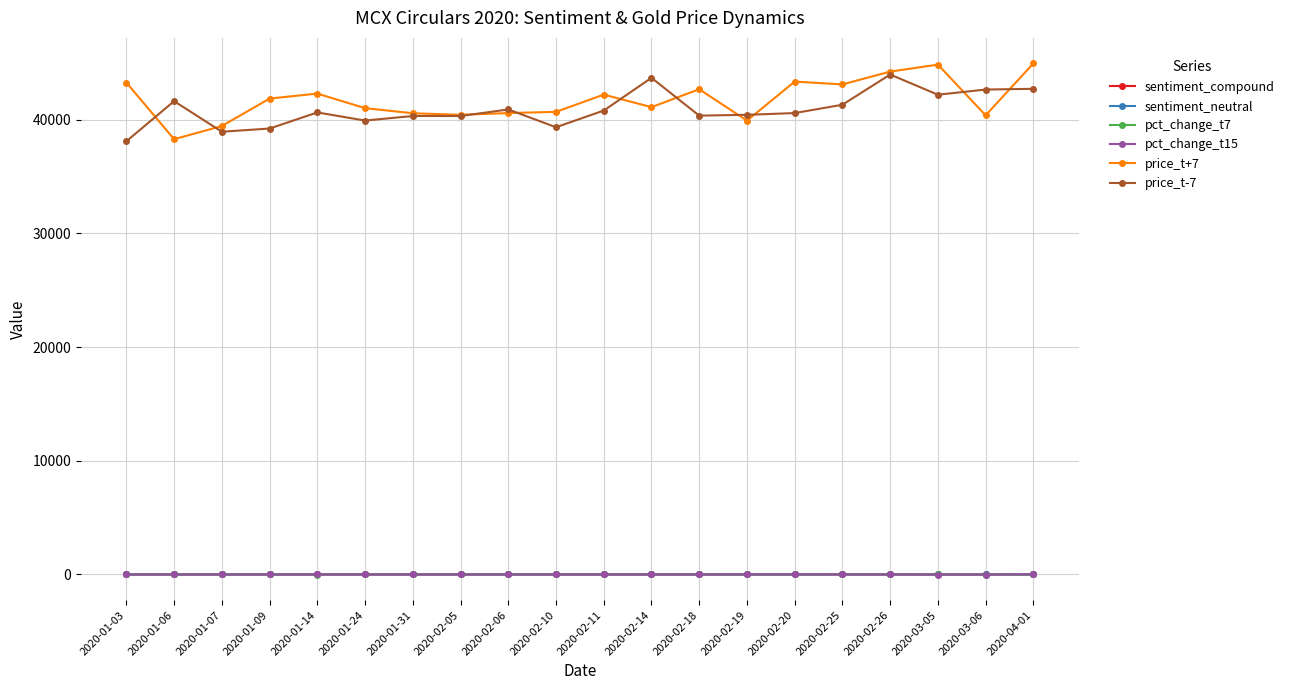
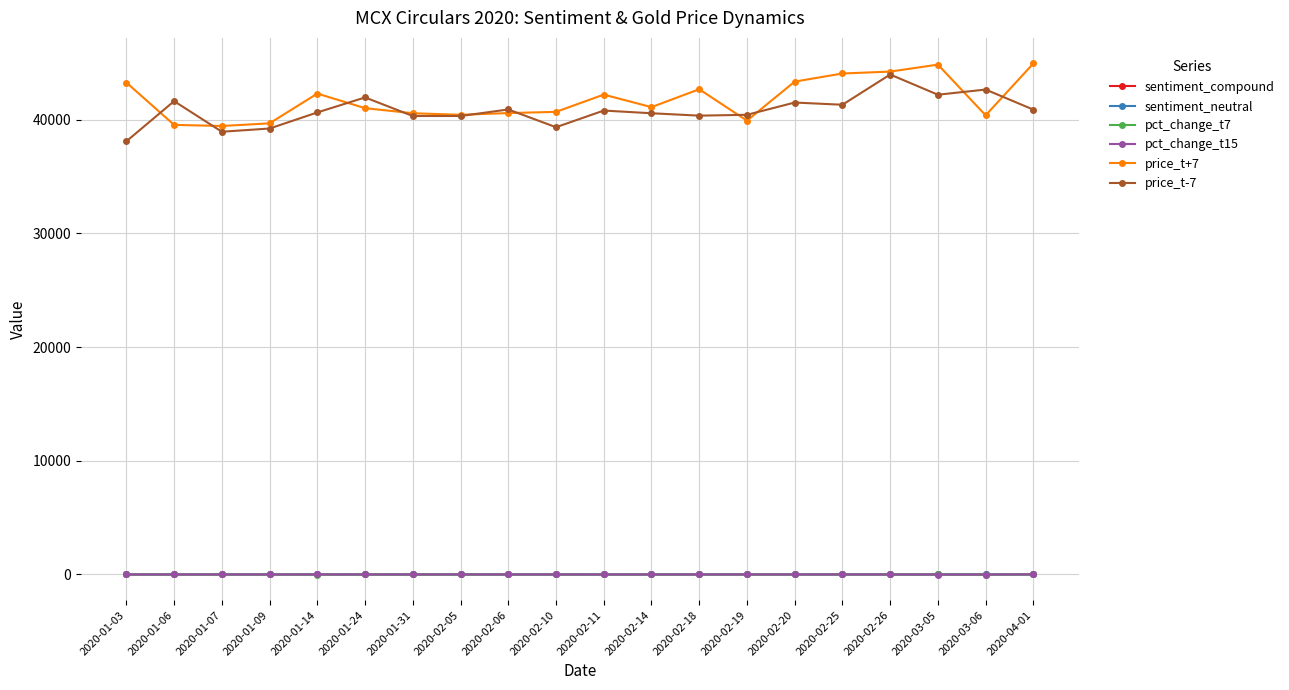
  {
    "pct_change_t15": {
      "2020-01-03": 0,
      "2020-01-06": 0,
      "2020-01-07": 0,
      "2020-01-09": 0,
      "2020-01-14": 0,
      "2020-01-24": 0,
      "2020-01-31": 0,
      "2020-02-05": 0,
      "2020-02-06": 0,
      "2020-02-10": 0,
      "2020-02-11": 0,
      "2020-02-14": 0,
      "2020-02-18": 0,
      "2020-02-19": 0,
      "2020-02-20": 0,
      "2020-02-25": 0,
      "2020-02-26": 0,
      "2020-03-05": 0,
      "2020-03-06": 0,
      "2020-04-01": 0
    },
    "price_t+7": {
      "2020-01-03": 43300,
-     "2020-01-06": 38300,
+     "2020-01-06": 39500,
      "2020-01-07": 39400,
-     "2020-01-09": 41900,
+     "2020-01-09": 39700,
      "2020-01-14": 42300,
      "2020-01-24": 41000,
      "2020-01-31": 40600,
      "2020-02-06": 40600,
      "2020-02-10": 40700,
      "2020-02-11": 42200,
      "2020-02-14": 41100,
      "2020-02-18": 42700,
      "2020-02-19": 39900,
      "2020-02-20": 43300,
-     "2020-02-25": 43100,
+     "2020-02-25": 44100,
      "2020-02-26": 44200,
      "2020-03-05": 44800,
      "2020-03-06": 40400,
      "2020-04-01": 44900
    },
    "price_t-7": {
      "2020-01-03": 38100,
      "2020-01-06": 41600,
      "2020-01-07": 38900,
      "2020-01-09": 39200,
      "2020-01-14": 40600,
-     "2020-01-24": 39900,
+     "2020-01-24": 42000,
      "2020-01-31": 40300,
      "2020-02-06": 40900,
      "2020-02-10": 39300,
      "2020-02-11": 40800,
-     "2020-02-14": 43700,
+     "2020-02-14": 40600,
      "2020-02-18": 40400,
      "2020-02-19": 40400,
-     "2020-02-20": 40600,
+     "2020-02-20": 41500,
      "2020-02-25": 41300,
      "2020-02-26": 44000,
      "2020-03-05": 42200,
      "2020-03-06": 42600,
-     "2020-04-01": 42700
+     "2020-04-01": 40900
    }
  }
